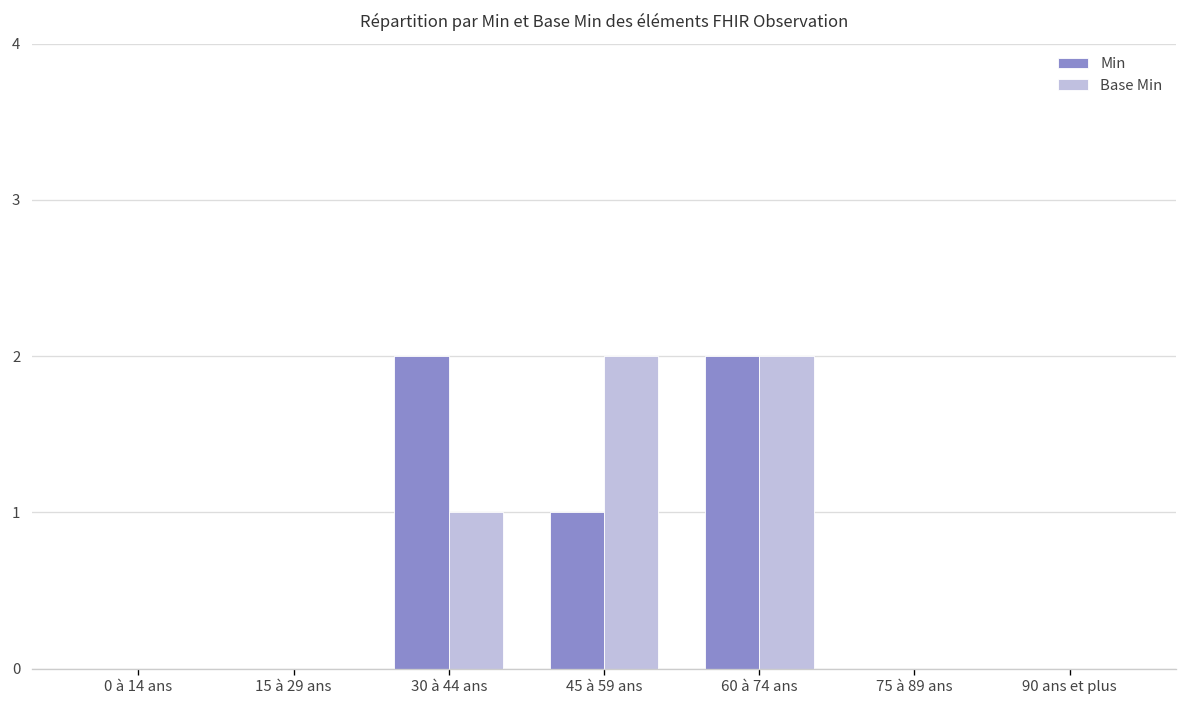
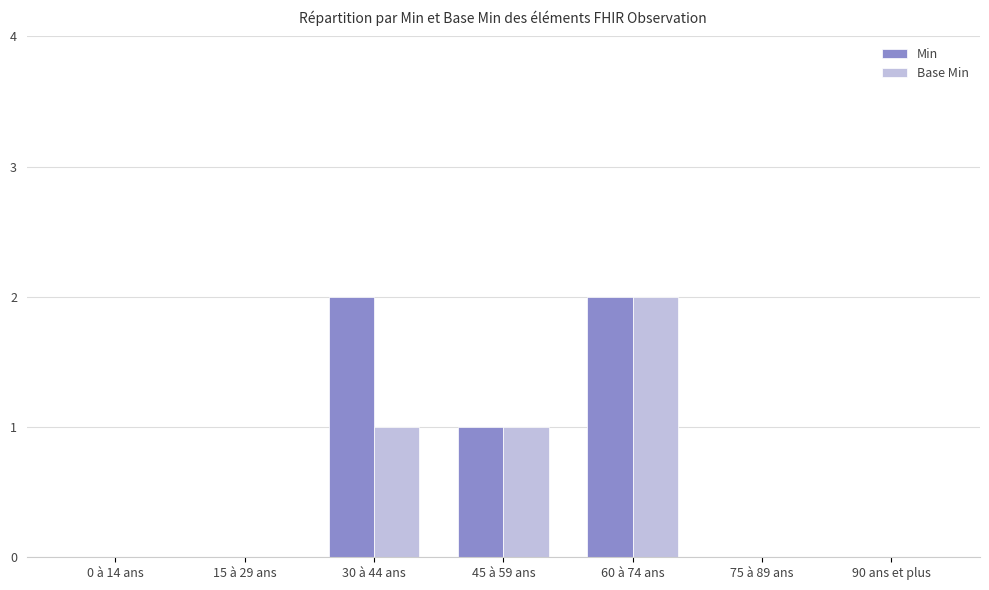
  {
    "Min": {
      "0 à 14 ans": 0,
      "15 à 29 ans": 0,
      "30 à 44 ans": 2,
      "45 à 59 ans": 1,
      "60 à 74 ans": 2,
      "75 à 89 ans": 0,
      "90 ans et plus": 0
    },
    "Base Min": {
      "0 à 14 ans": 0,
      "15 à 29 ans": 0,
      "30 à 44 ans": 1,
-     "45 à 59 ans": 2,
+     "45 à 59 ans": 1,
      "60 à 74 ans": 2,
      "75 à 89 ans": 0,
      "90 ans et plus": 0
    }
  }
